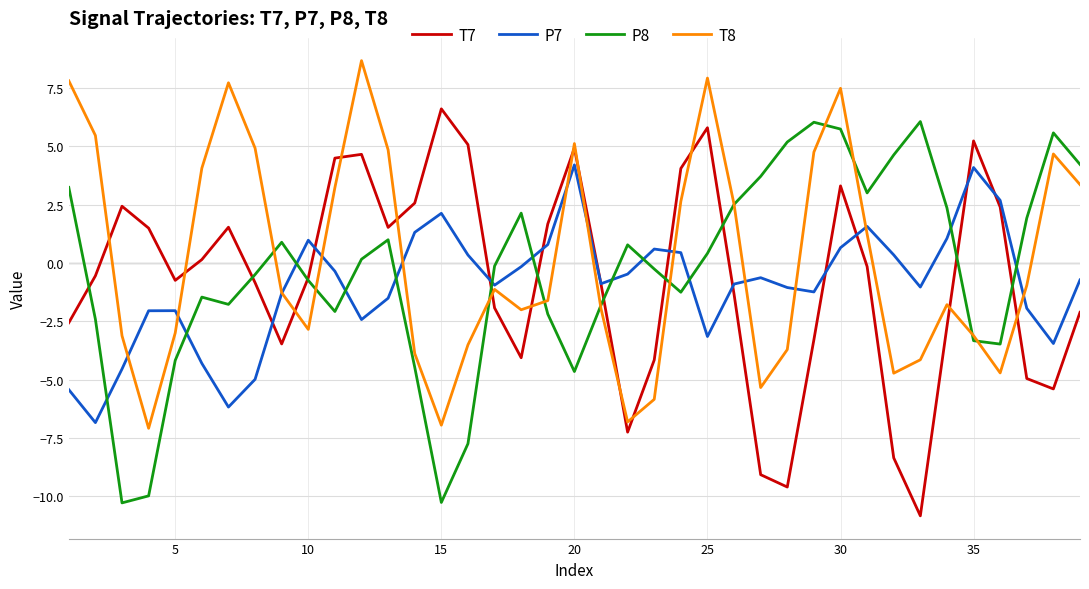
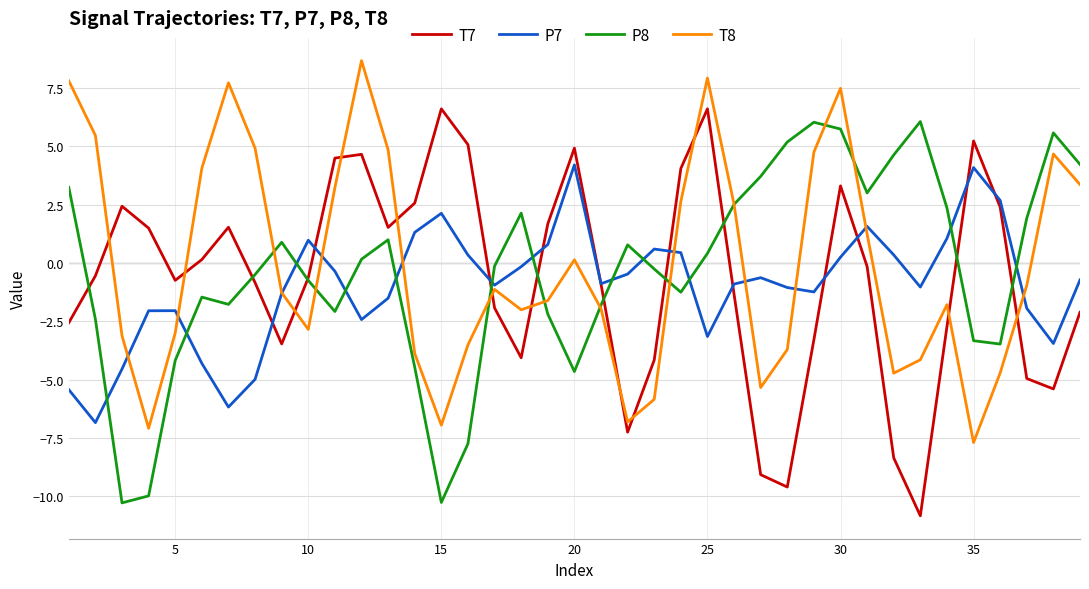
  {
    "T7": {
      "5": -0.7,
      "10": -0.6,
      "15": 6.6,
      "20": 4.9,
-     "25": 5.8,
+     "25": 6.6,
      "30": 3.3,
      "35": 5.2
    },
    "P7": {
      "5": -2.0,
      "10": 1.0,
      "15": 2.1,
      "20": 4.2,
      "25": -3.2,
-     "30": 0.7,
+     "30": 0.2,
      "35": 4.1
    },
    "P8": {
      "5": -4.2,
      "10": -0.7,
      "15": -10.3,
      "20": -4.7,
      "25": 0.4,
      "30": 5.7,
      "35": -3.3
    },
    "T8": {
      "5": -3.0,
      "10": -2.8,
      "15": -7.0,
-     "20": 5.1,
+     "20": 0.1,
      "25": 7.9,
      "30": 7.5,
-     "35": -3.1
+     "35": -7.7
    }
  }
